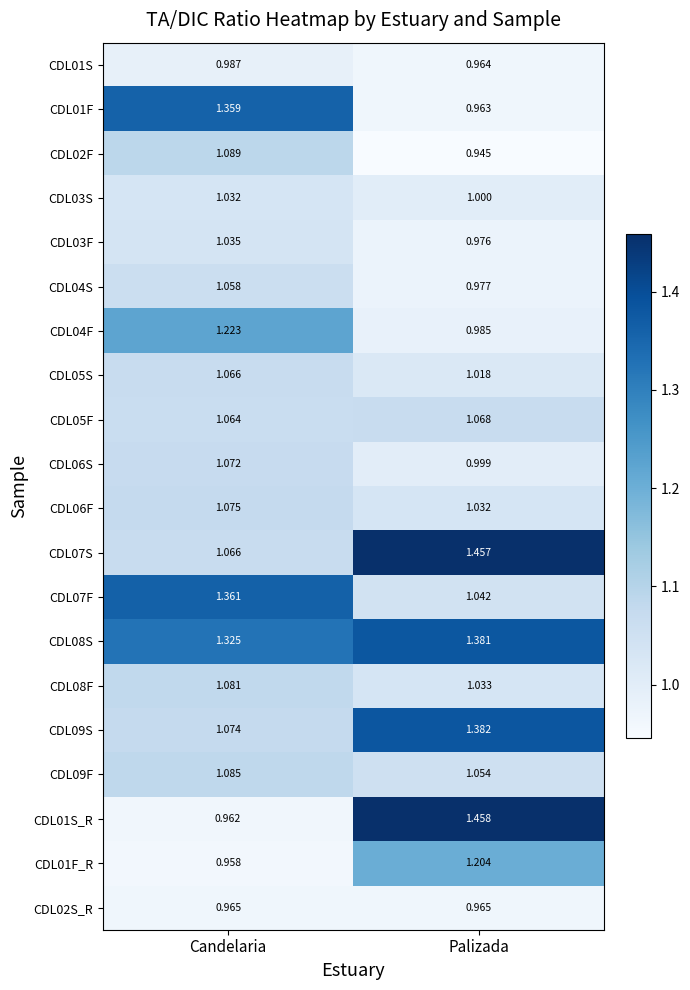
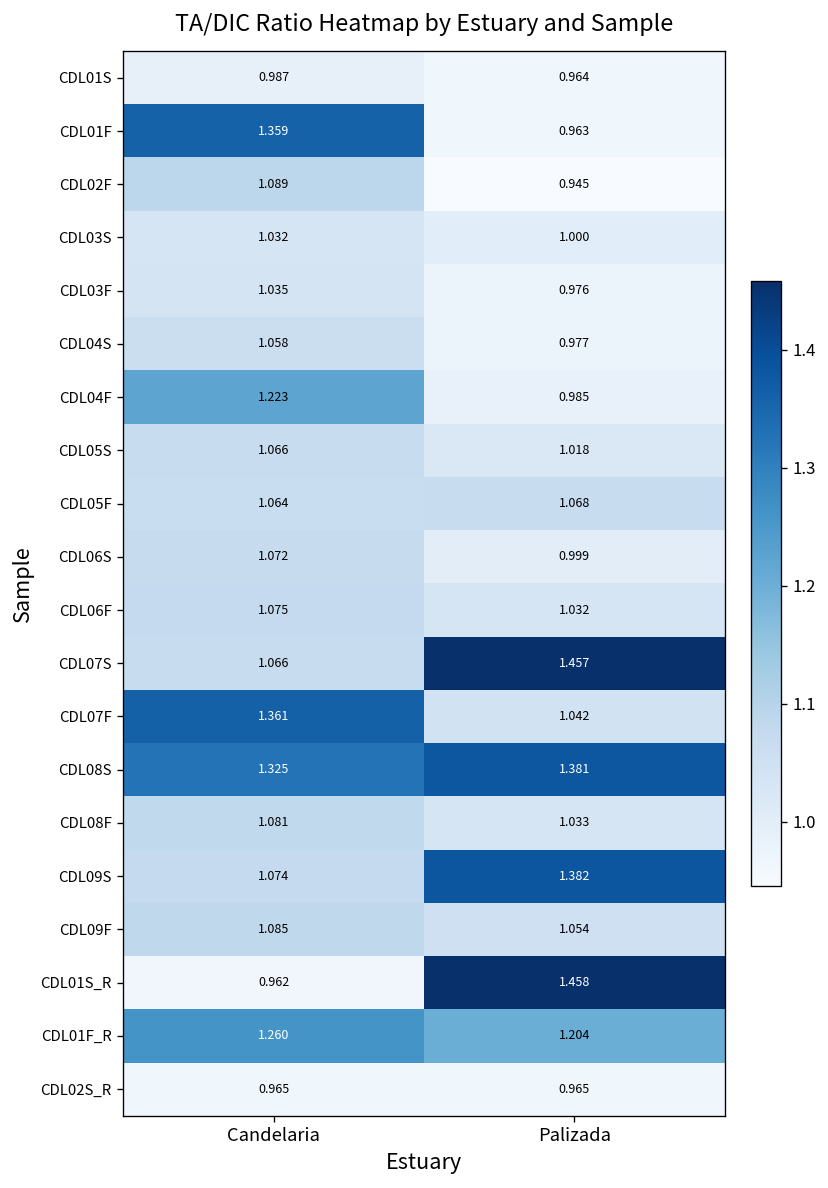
  {
    "CDL01S": {
      "Candelaria": 0.987,
      "Palizada": 0.964
    },
    "CDL01F": {
      "Candelaria": 1.359,
      "Palizada": 0.963
    },
    "CDL02F": {
      "Candelaria": 1.089,
      "Palizada": 0.945
    },
    "CDL03S": {
      "Candelaria": 1.032,
      "Palizada": 1.000
    },
    "CDL03F": {
      "Candelaria": 1.035,
      "Palizada": 0.976
    },
    "CDL04S": {
      "Candelaria": 1.058,
      "Palizada": 0.977
    },
    "CDL04F": {
      "Candelaria": 1.223,
      "Palizada": 0.985
    },
    "CDL05S": {
      "Candelaria": 1.066,
      "Palizada": 1.018
    },
    "CDL05F": {
      "Candelaria": 1.064,
      "Palizada": 1.068
    },
    "CDL06S": {
      "Candelaria": 1.072,
      "Palizada": 0.999
    },
    "CDL06F": {
      "Candelaria": 1.075,
      "Palizada": 1.032
    },
    "CDL07S": {
      "Candelaria": 1.066,
      "Palizada": 1.457
    },
    "CDL07F": {
      "Candelaria": 1.361,
      "Palizada": 1.042
    },
    "CDL08S": {
      "Candelaria": 1.325,
      "Palizada": 1.381
    },
    "CDL08F": {
      "Candelaria": 1.081,
      "Palizada": 1.033
    },
    "CDL09S": {
      "Candelaria": 1.074,
      "Palizada": 1.382
    },
    "CDL09F": {
      "Candelaria": 1.085,
      "Palizada": 1.054
    },
    "CDL01S_R": {
      "Candelaria": 0.962,
      "Palizada": 1.458
    },
    "CDL01F_R": {
-     "Candelaria": 0.958,
+     "Candelaria": 1.260,
      "Palizada": 1.204
    },
    "CDL02S_R": {
      "Candelaria": 0.965,
      "Palizada": 0.965
    }
  }
